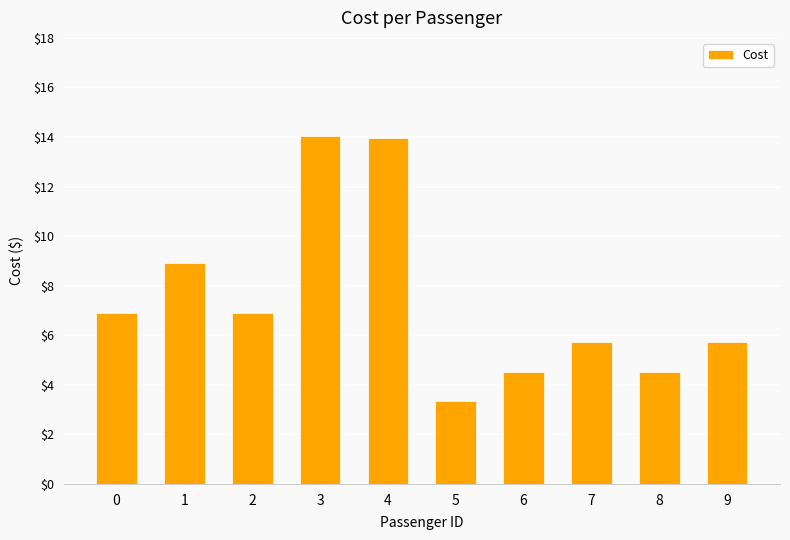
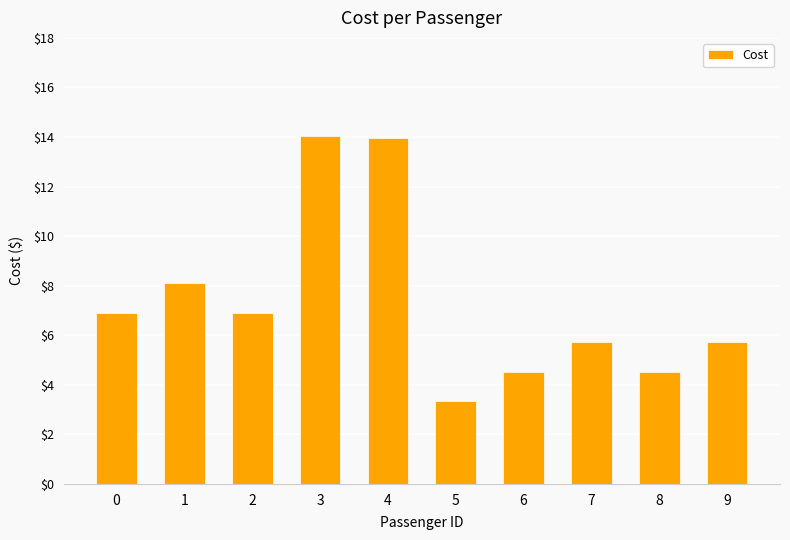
  {
    "0": "$6.9",
-   "1": "$8.9",
+   "1": "$8.1",
    "2": "$6.9",
    "3": "$14.1",
    "4": "$14.0",
    "5": "$3.3",
    "6": "$4.5",
    "7": "$5.7",
    "8": "$4.5",
    "9": "$5.7"
  }
